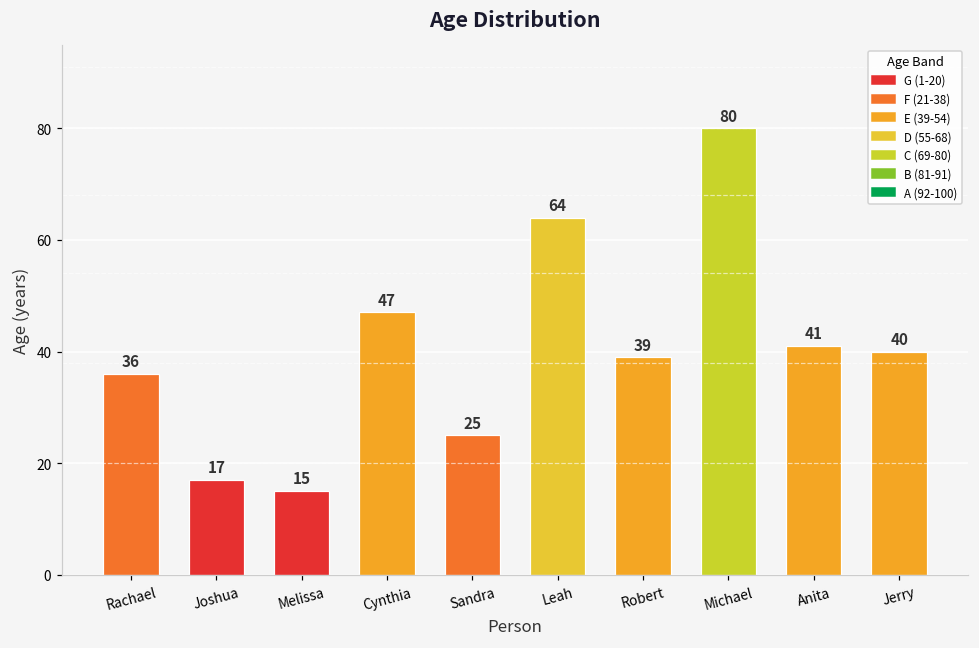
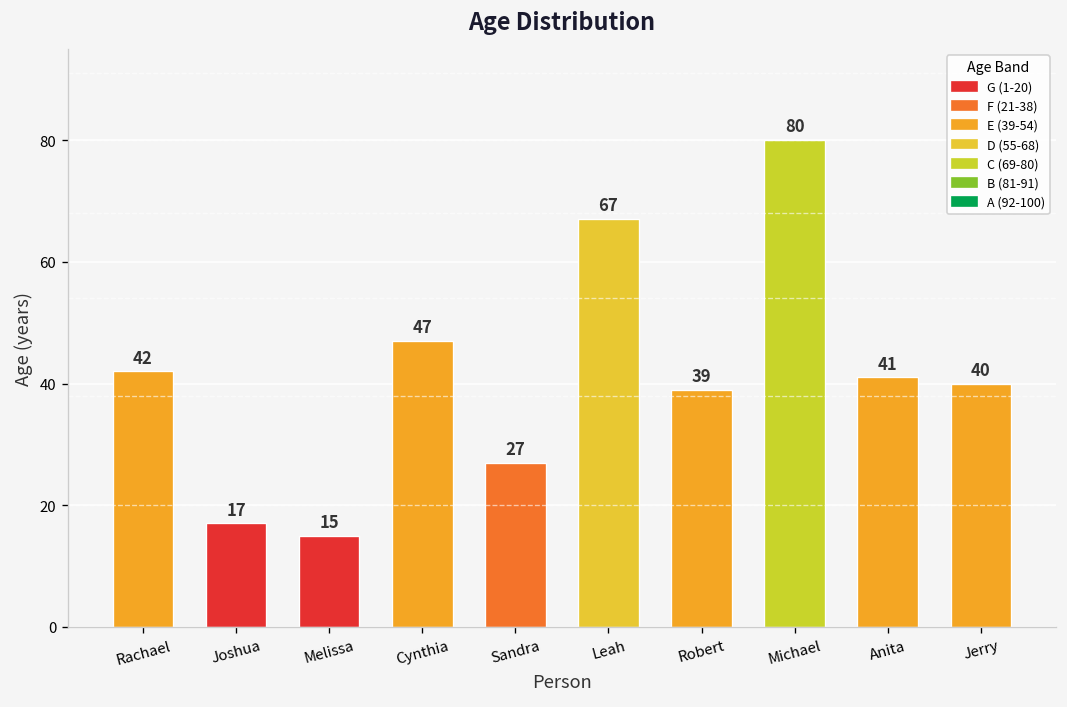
  {
-   "Rachael": 36,
+   "Rachael": 42,
    "Joshua": 17,
    "Melissa": 15,
    "Cynthia": 47,
-   "Sandra": 25,
-   "Leah": 64,
+   "Sandra": 27,
+   "Leah": 67,
    "Robert": 39,
    "Michael": 80,
    "Anita": 41,
    "Jerry": 40
  }
